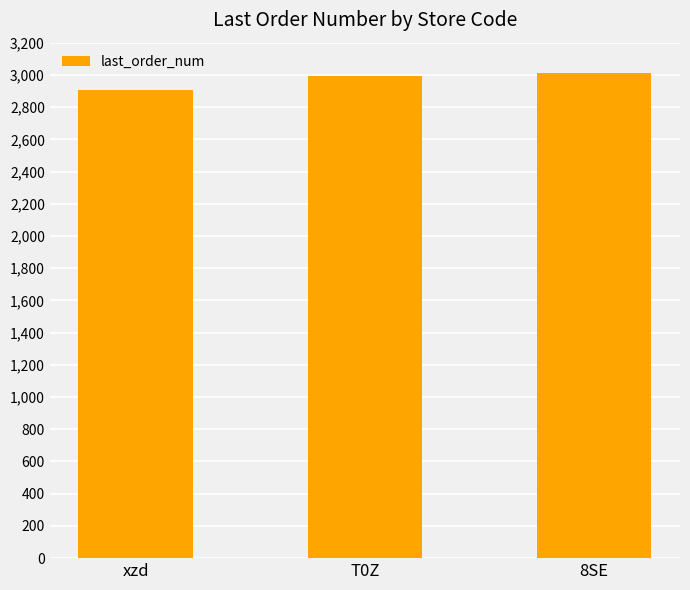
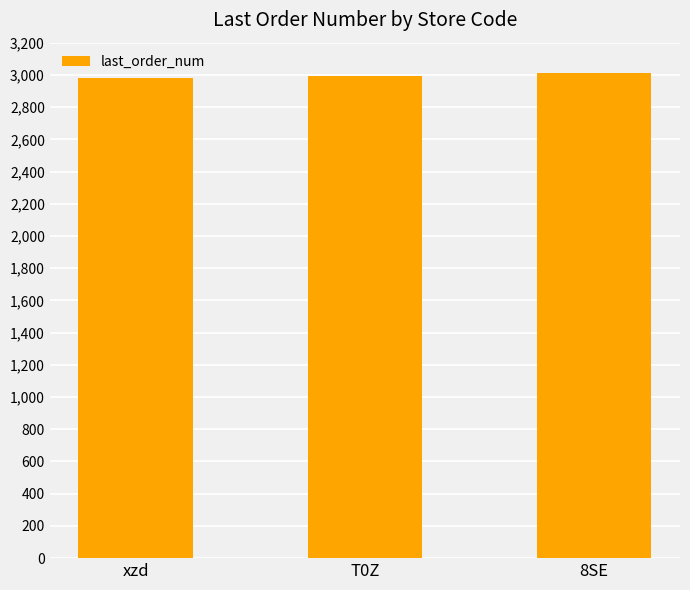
  {
-   "xzd": "2,900",
+   "xzd": "2,980",
    "T0Z": "2,990",
    "8SE": "3,010"
  }
